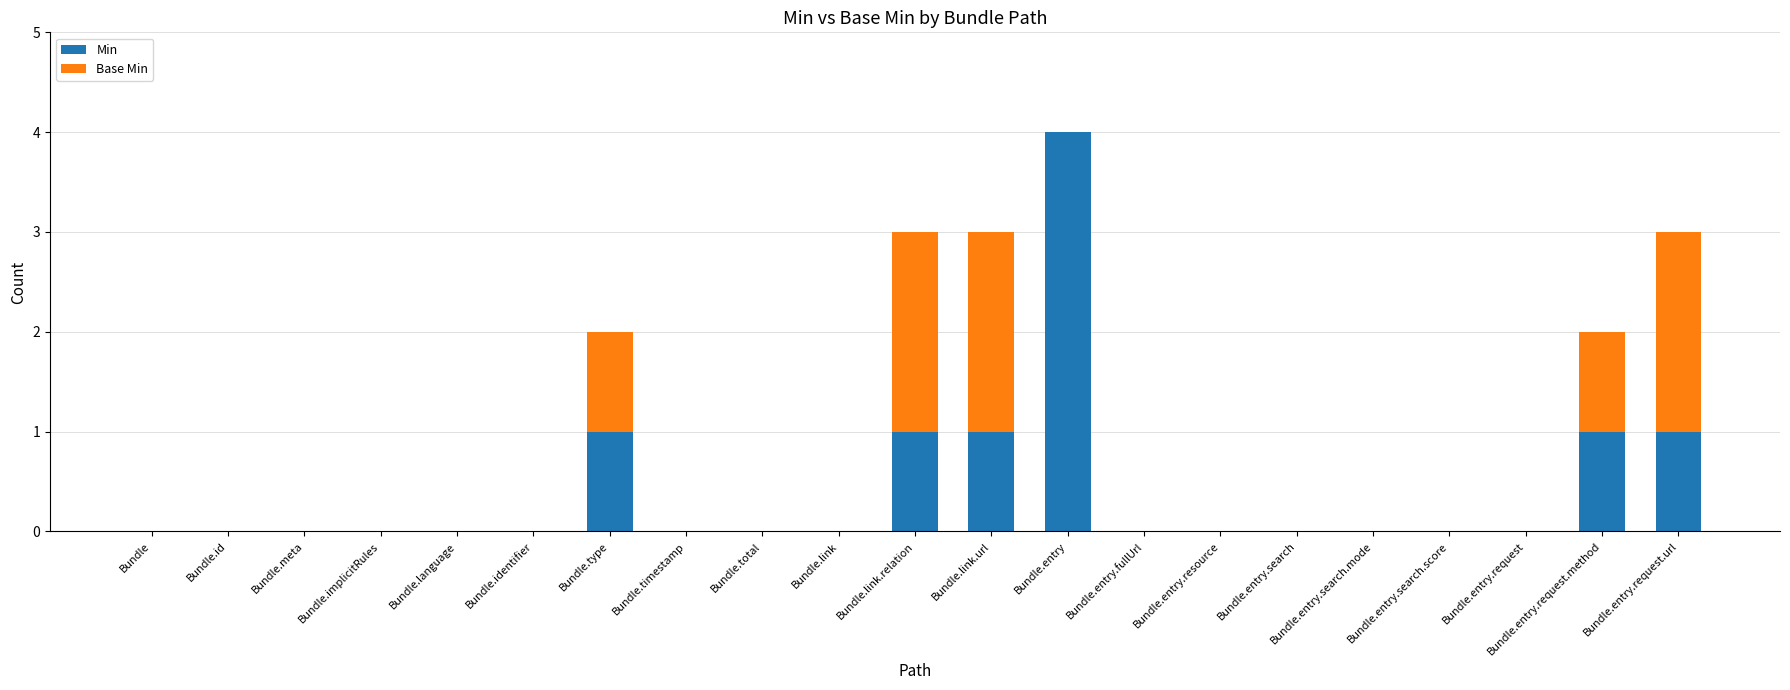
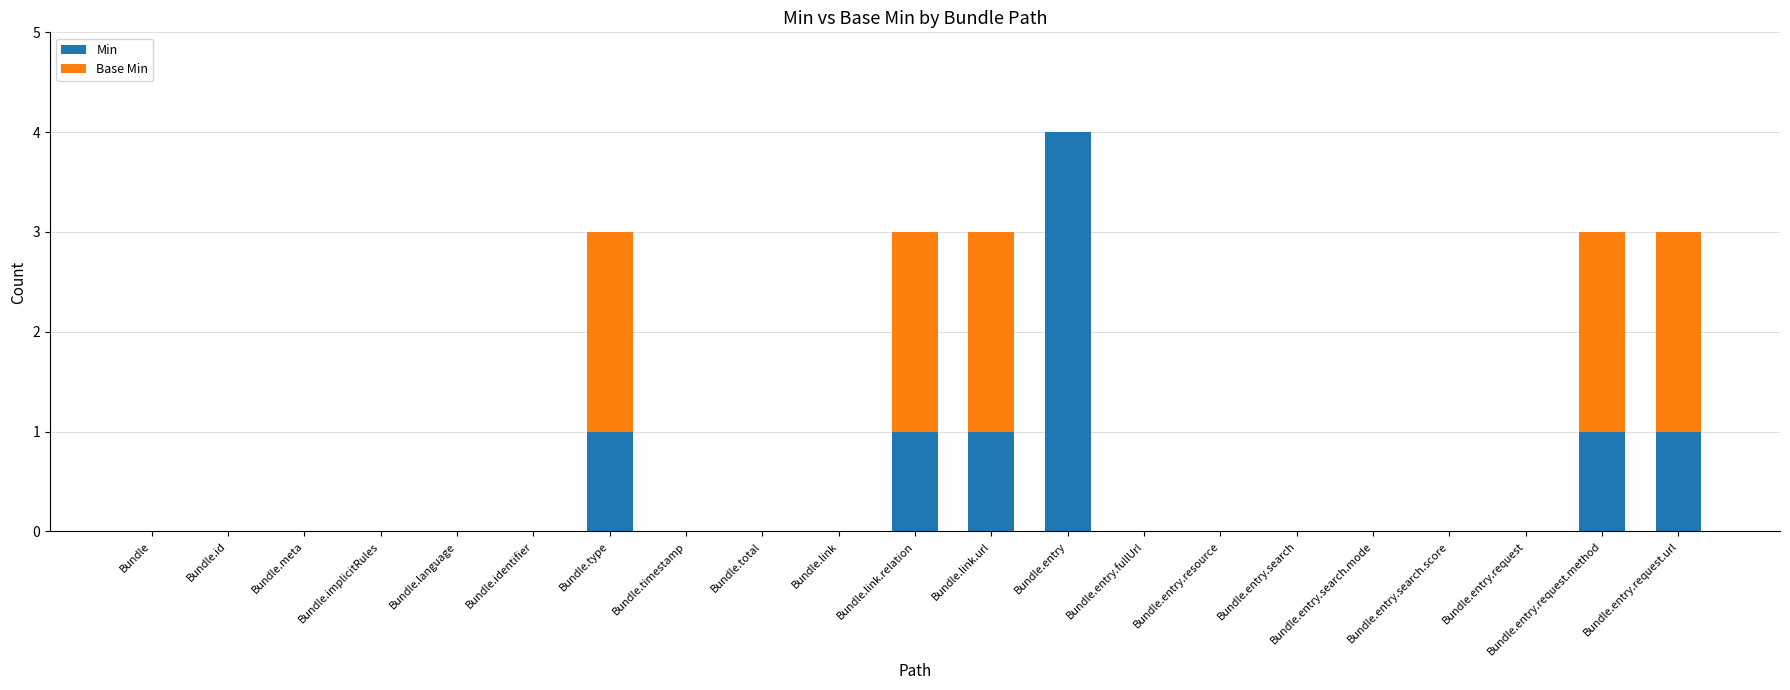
  {
    "Min": {
      "Bundle": 0,
      "Bundle.id": 0,
      "Bundle.meta": 0,
      "Bundle.implicitRules": 0,
      "Bundle.language": 0,
      "Bundle.identifier": 0,
      "Bundle.type": 1,
      "Bundle.timestamp": 0,
      "Bundle.total": 0,
      "Bundle.link": 0,
      "Bundle.link.relation": 1,
      "Bundle.link.url": 1,
      "Bundle.entry": 4,
      "Bundle.entry.fullUrl": 0,
      "Bundle.entry.resource": 0,
      "Bundle.entry.search": 0,
      "Bundle.entry.search.mode": 0,
      "Bundle.entry.search.score": 0,
      "Bundle.entry.request": 0,
      "Bundle.entry.request.method": 1,
      "Bundle.entry.request.url": 1
    },
    "Base Min": {
      "Bundle": 0,
      "Bundle.id": 0,
      "Bundle.meta": 0,
      "Bundle.implicitRules": 0,
      "Bundle.language": 0,
      "Bundle.identifier": 0,
-     "Bundle.type": 1,
+     "Bundle.type": 2,
      "Bundle.timestamp": 0,
      "Bundle.total": 0,
      "Bundle.link": 0,
      "Bundle.link.relation": 2,
      "Bundle.link.url": 2,
      "Bundle.entry": 0,
      "Bundle.entry.fullUrl": 0,
      "Bundle.entry.resource": 0,
      "Bundle.entry.search": 0,
      "Bundle.entry.search.mode": 0,
      "Bundle.entry.search.score": 0,
      "Bundle.entry.request": 0,
-     "Bundle.entry.request.method": 1,
+     "Bundle.entry.request.method": 2,
      "Bundle.entry.request.url": 2
    }
  }
